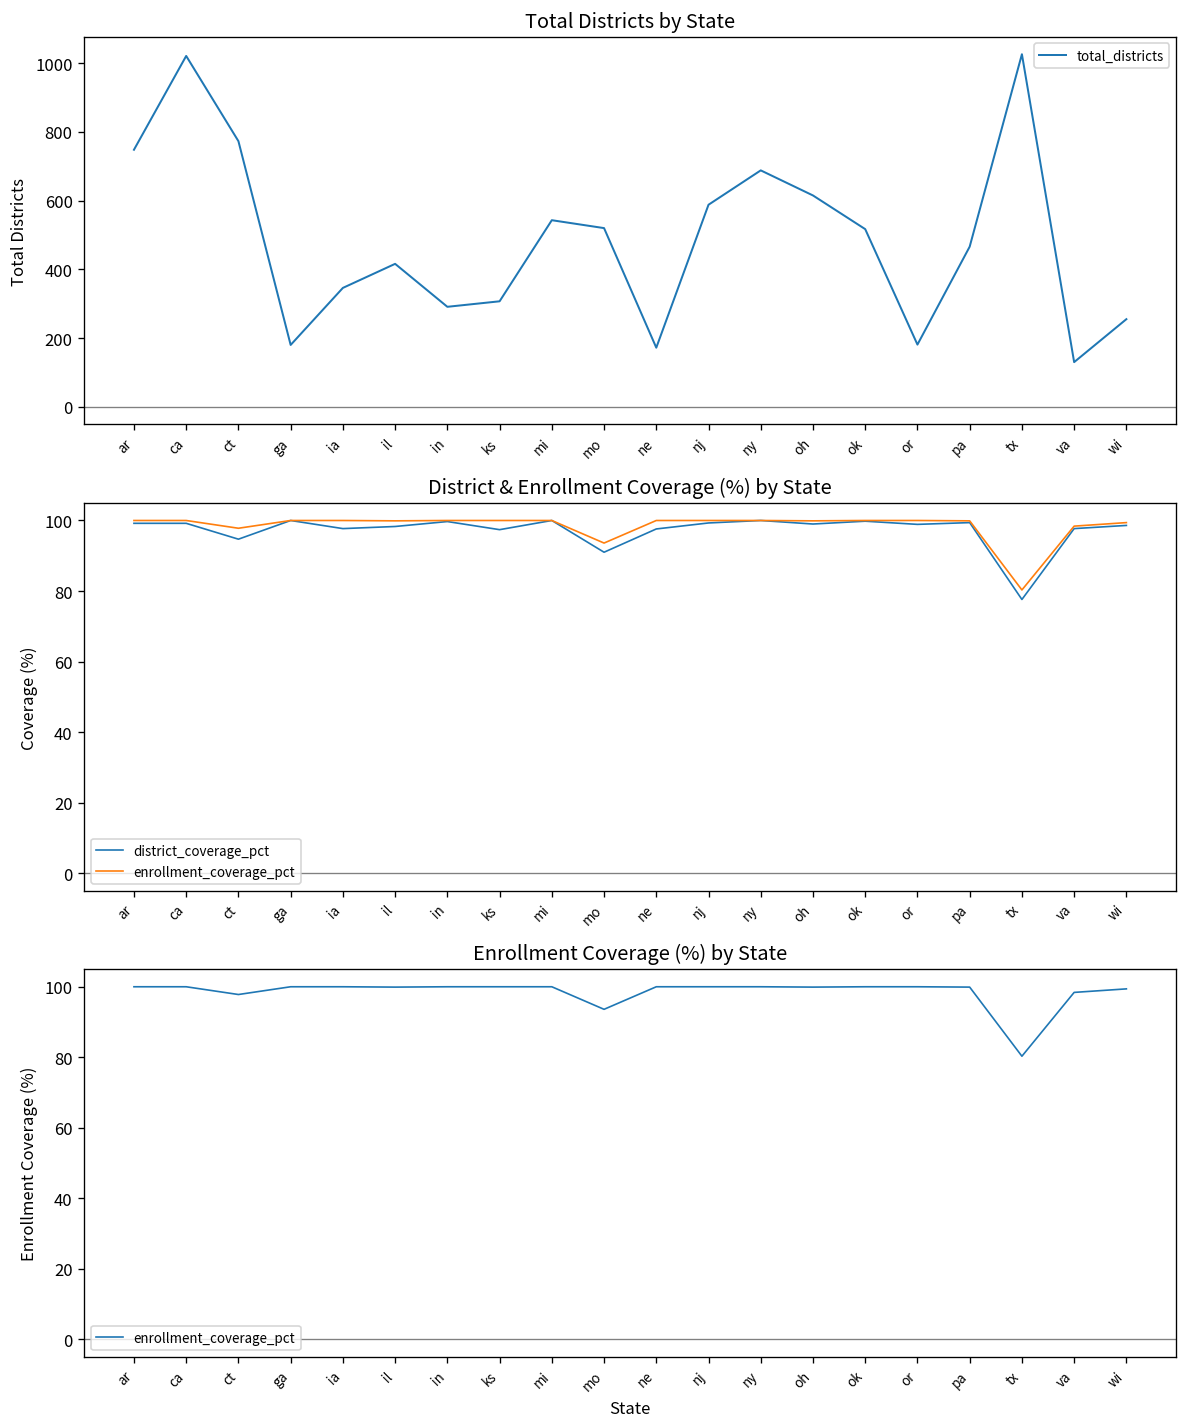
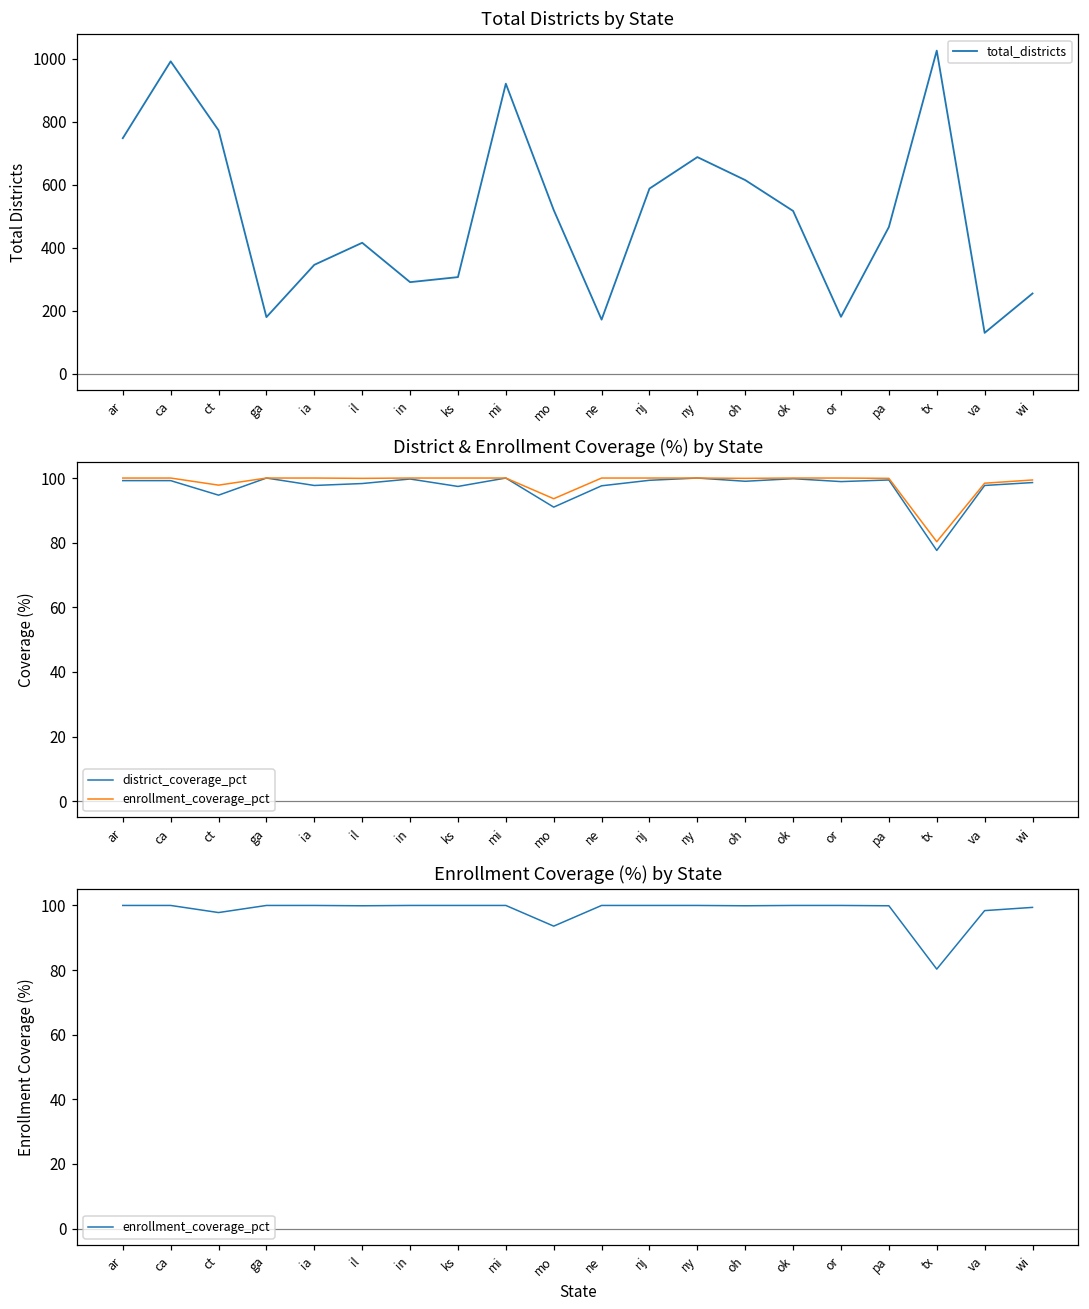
  {
    "Total Districts by State": {
      "ar": 750,
-     "ca": 1020,
+     "ca": 990,
      "ct": 770,
      "ga": 180,
      "ia": 350,
      "il": 420,
      "in": 290,
      "ks": 310,
-     "mi": 540,
+     "mi": 920,
      "mo": 520,
      "ne": 170,
      "nj": 590,
      "ny": 690,
      "oh": 620,
      "ok": 520,
      "or": 180,
      "pa": 470,
      "tx": 1030,
      "va": 130,
      "wi": 260
    },
    "District & Enrollment Coverage (%) by State": {
      "district_coverage_pct": {
        "ct": 95,
        "ia": 98,
        "il": 98,
        "ks": 97,
        "mo": 91,
        "ne": 98,
        "oh": 99,
        "or": 99,
        "tx": 78
      }
    },
    "Enrollment Coverage (%) by State": {
      "ar": 100,
      "ca": 100,
      "ct": 98,
      "ga": 100,
      "ia": 100,
      "il": 100,
      "in": 100,
      "ks": 100,
      "mi": 100,
      "mo": 94,
      "ne": 100,
      "nj": 100,
      "ny": 100,
      "oh": 100,
      "ok": 100,
      "or": 100,
      "pa": 100,
      "tx": 80,
      "va": 98,
      "wi": 99
    }
  }
